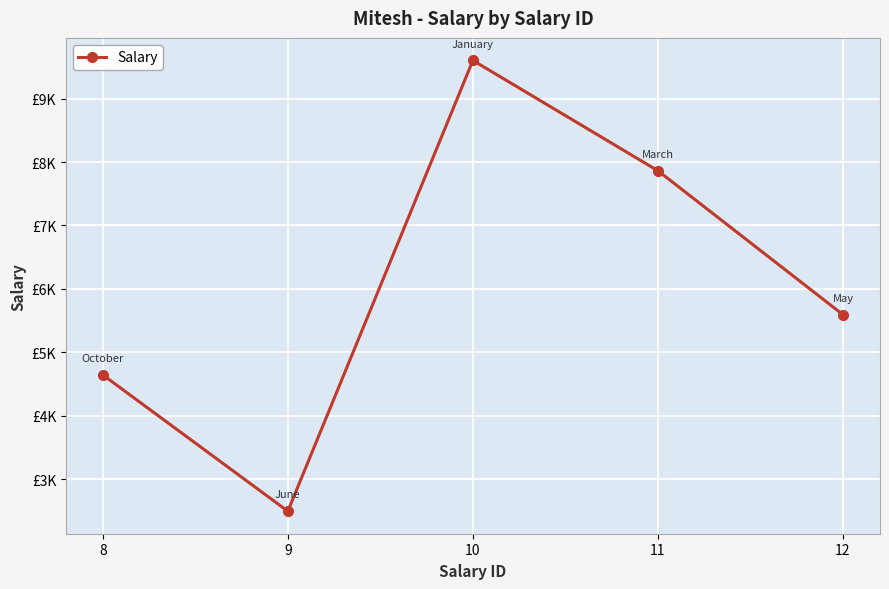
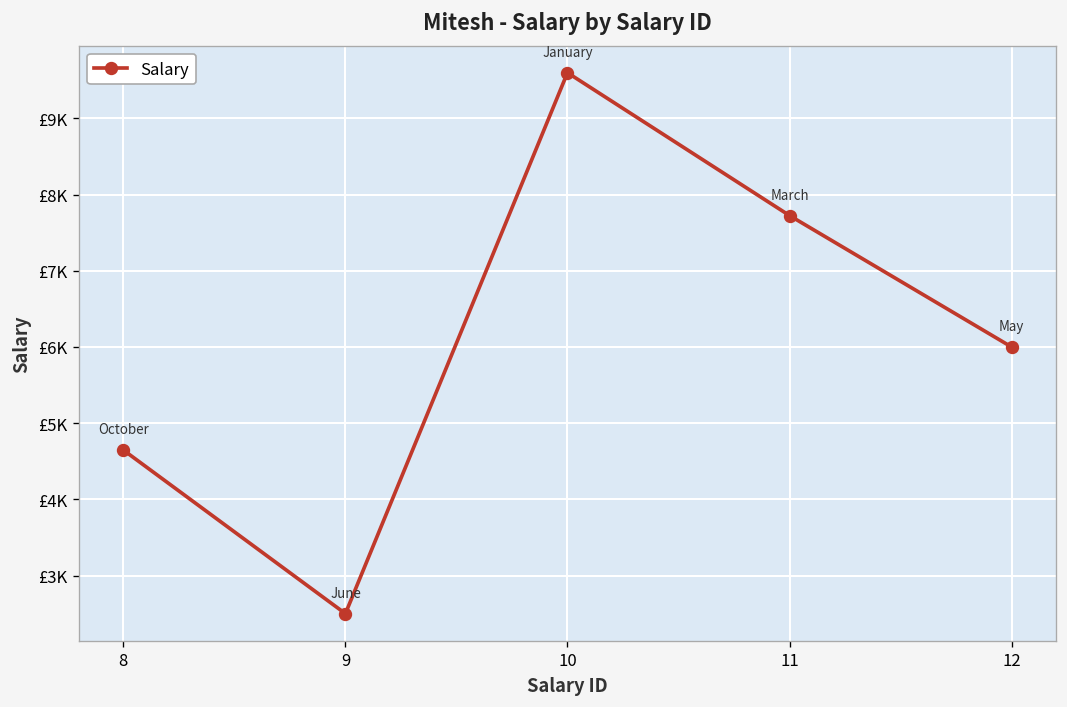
  {
    "8": "£4600",
    "9": "£2500",
    "10": "£9600",
-   "11": "£7900",
-   "12": "£5600"
+   "11": "£7700",
+   "12": "£6000"
  }
